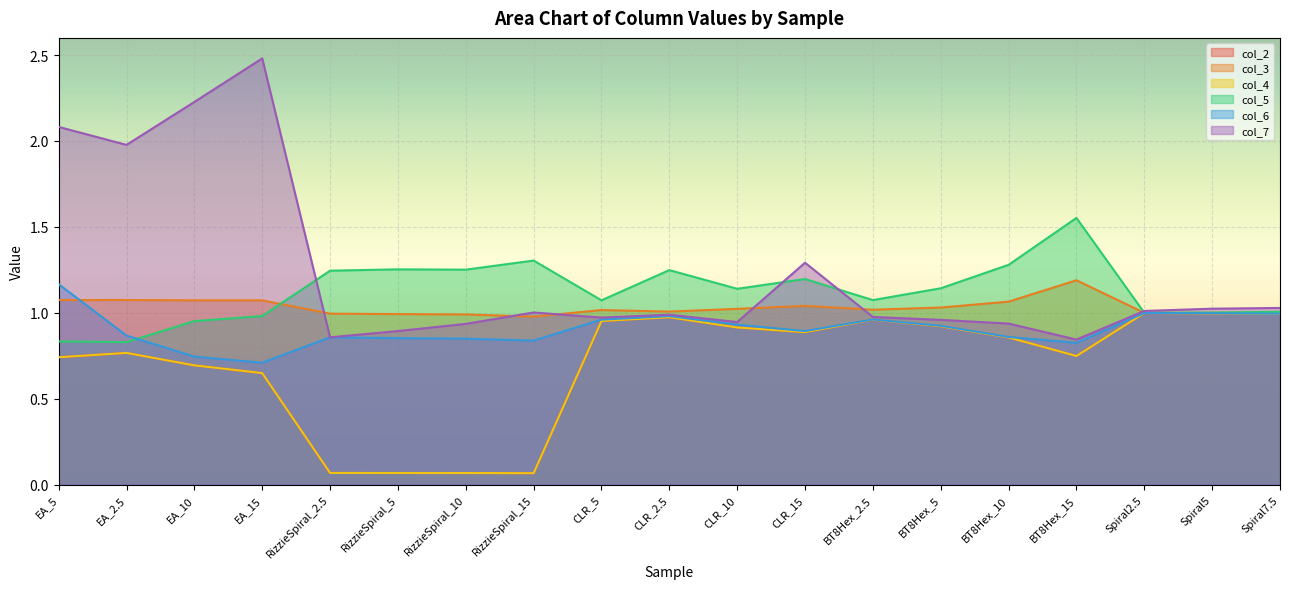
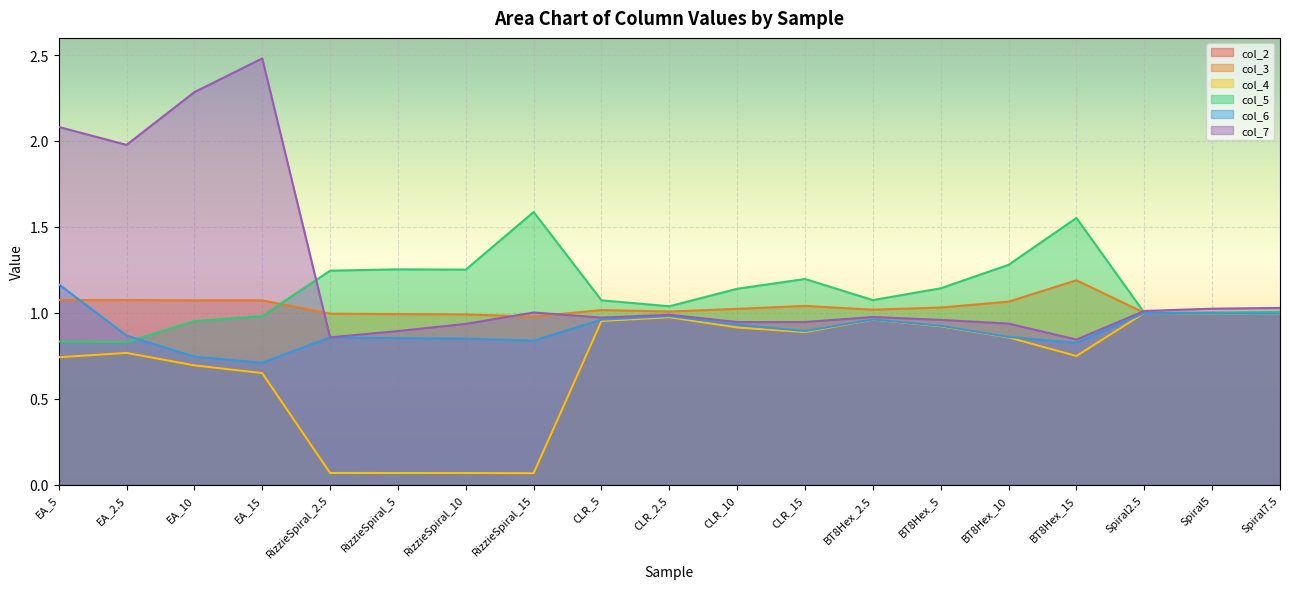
  {
    "col_5": {
      "EA_5": 0.83,
      "EA_2.5": 0.83,
      "EA_10": 0.95,
      "EA_15": 0.98,
      "RizzieSpiral_2.5": 1.25,
      "RizzieSpiral_5": 1.25,
      "RizzieSpiral_10": 1.25,
-     "RizzieSpiral_15": 1.30,
+     "RizzieSpiral_15": 1.59,
      "CLR_5": 1.07,
-     "CLR_2.5": 1.25,
+     "CLR_2.5": 1.04,
      "CLR_10": 1.14,
      "CLR_15": 1.20,
      "BT8Hex_2.5": 1.07,
      "BT8Hex_5": 1.14,
      "BT8Hex_10": 1.28,
      "BT8Hex_15": 1.55
    },
    "col_6": {
      "EA_5": 1.17,
      "EA_2.5": 0.87,
      "EA_10": 0.74,
      "EA_15": 0.71,
      "RizzieSpiral_5": 0.85,
      "RizzieSpiral_10": 0.85,
      "RizzieSpiral_15": 0.84,
      "CLR_10": 0.93,
      "BT8Hex_15": 0.83
    },
    "col_7": {
      "EA_5": 2.08,
      "EA_2.5": 1.98,
-     "EA_10": 2.23,
+     "EA_10": 2.28,
      "EA_15": 2.48,
      "RizzieSpiral_5": 0.89,
      "RizzieSpiral_10": 0.94,
      "RizzieSpiral_15": 1.00,
      "CLR_10": 0.95,
-     "CLR_15": 1.29,
+     "CLR_15": 0.95,
      "BT8Hex_5": 0.96,
      "BT8Hex_10": 0.94,
      "BT8Hex_15": 0.84,
      "Spiral5": 1.02,
      "Spiral7.5": 1.03
    }
  }
